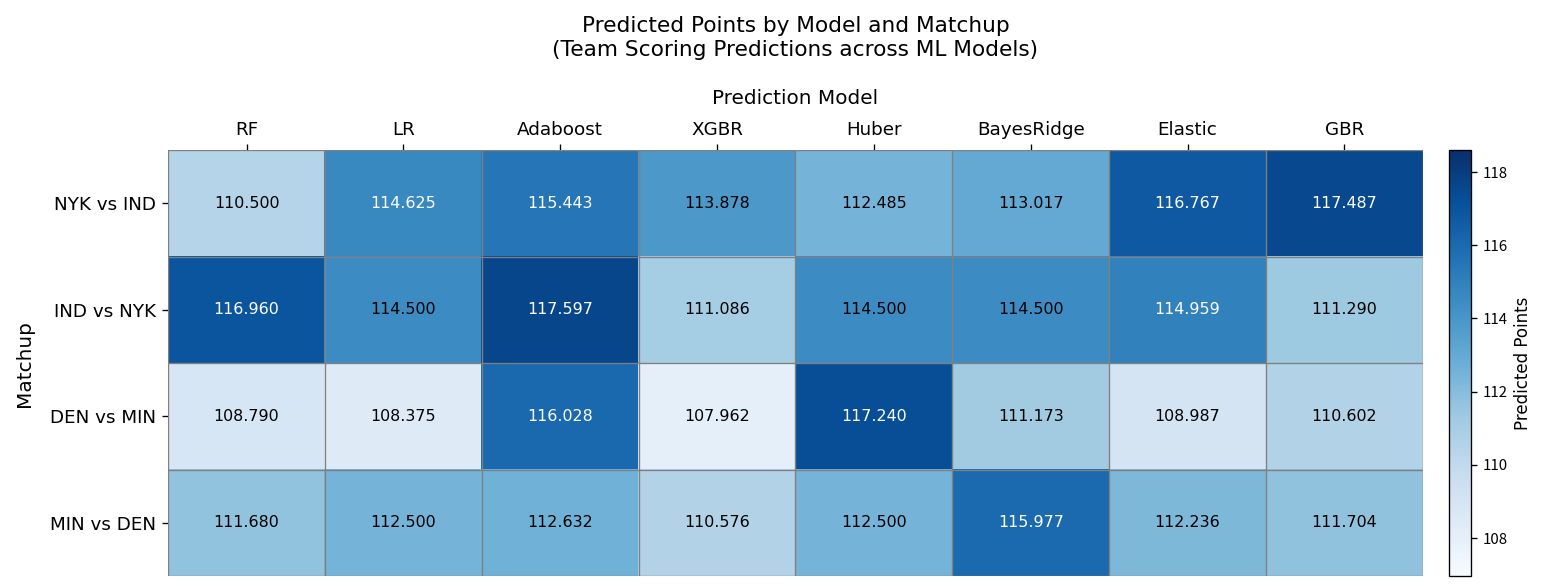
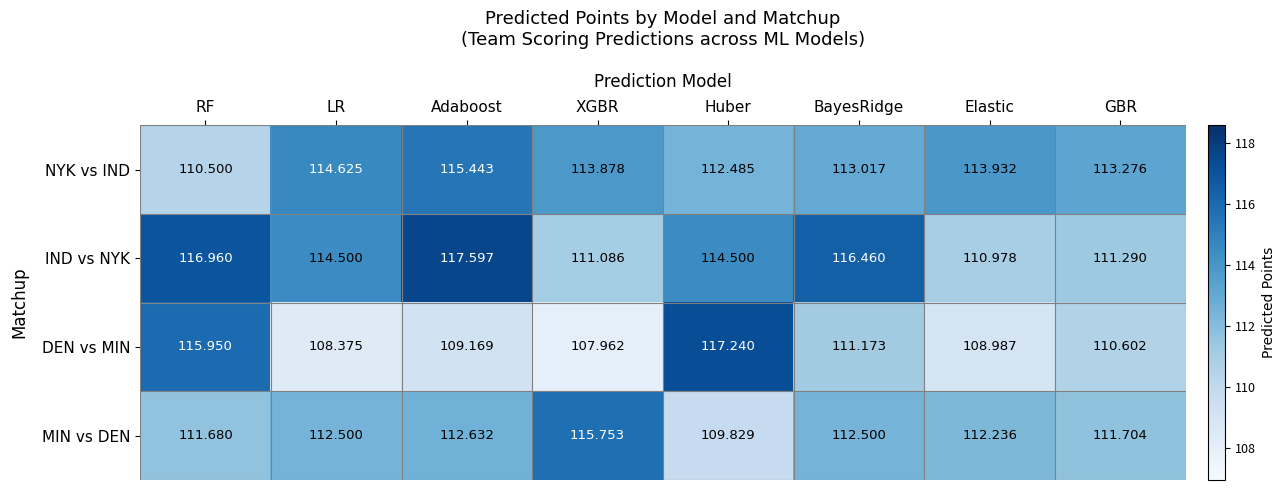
  {
    "NYK vs IND": {
      "RF": 110.500,
      "LR": 114.625,
      "Adaboost": 115.443,
      "XGBR": 113.878,
      "Huber": 112.485,
      "BayesRidge": 113.017,
-     "Elastic": 116.767,
-     "GBR": 117.487
+     "Elastic": 113.932,
+     "GBR": 113.276
    },
    "IND vs NYK": {
      "RF": 116.960,
      "LR": 114.500,
      "Adaboost": 117.597,
      "XGBR": 111.086,
      "Huber": 114.500,
-     "BayesRidge": 114.500,
-     "Elastic": 114.959,
+     "BayesRidge": 116.460,
+     "Elastic": 110.978,
      "GBR": 111.290
    },
    "DEN vs MIN": {
-     "RF": 108.790,
+     "RF": 115.950,
      "LR": 108.375,
-     "Adaboost": 116.028,
+     "Adaboost": 109.169,
      "XGBR": 107.962,
      "Huber": 117.240,
      "BayesRidge": 111.173,
      "Elastic": 108.987,
      "GBR": 110.602
    },
    "MIN vs DEN": {
      "RF": 111.680,
      "LR": 112.500,
      "Adaboost": 112.632,
-     "XGBR": 110.576,
-     "Huber": 112.500,
-     "BayesRidge": 115.977,
+     "XGBR": 115.753,
+     "Huber": 109.829,
+     "BayesRidge": 112.500,
      "Elastic": 112.236,
      "GBR": 111.704
    }
  }
